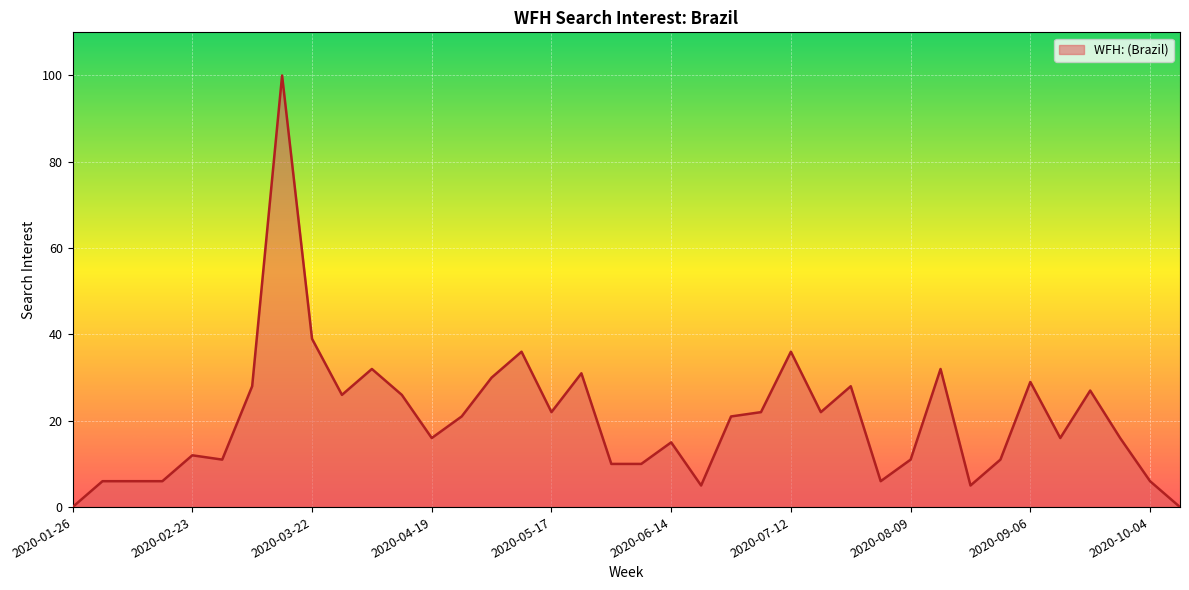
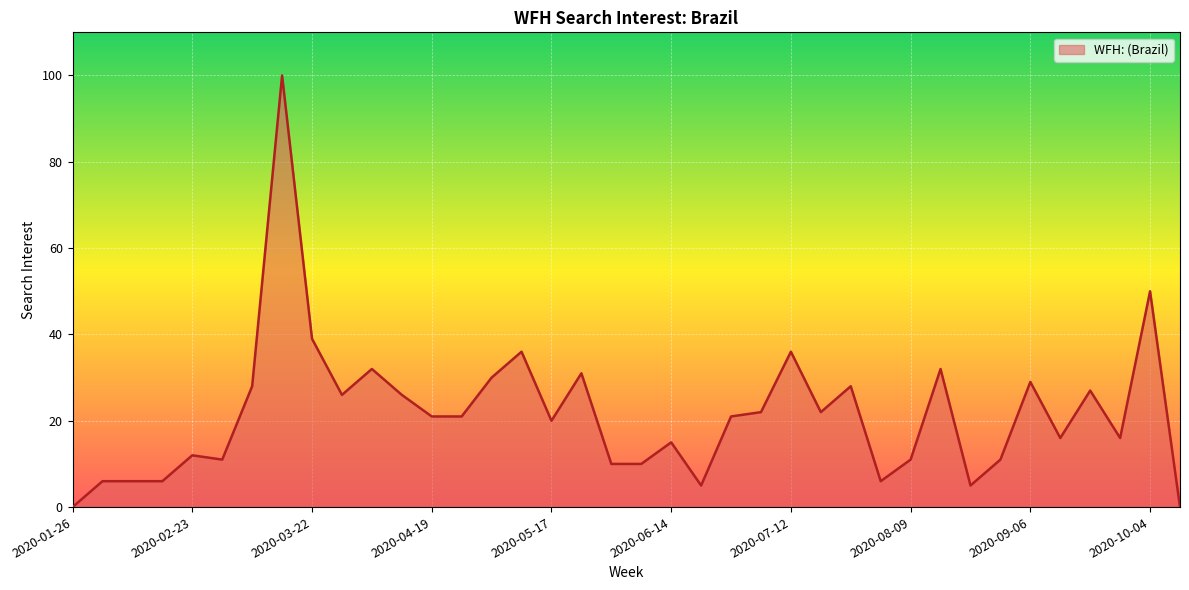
  {
    "2020-01-26": 0,
    "2020-02-23": 12,
    "2020-03-22": 39,
-   "2020-04-19": 16,
-   "2020-05-17": 22,
+   "2020-04-19": 21,
+   "2020-05-17": 20,
    "2020-06-14": 15,
    "2020-07-12": 36,
    "2020-08-09": 11,
    "2020-09-06": 29,
-   "2020-10-04": 6
+   "2020-10-04": 50
  }
